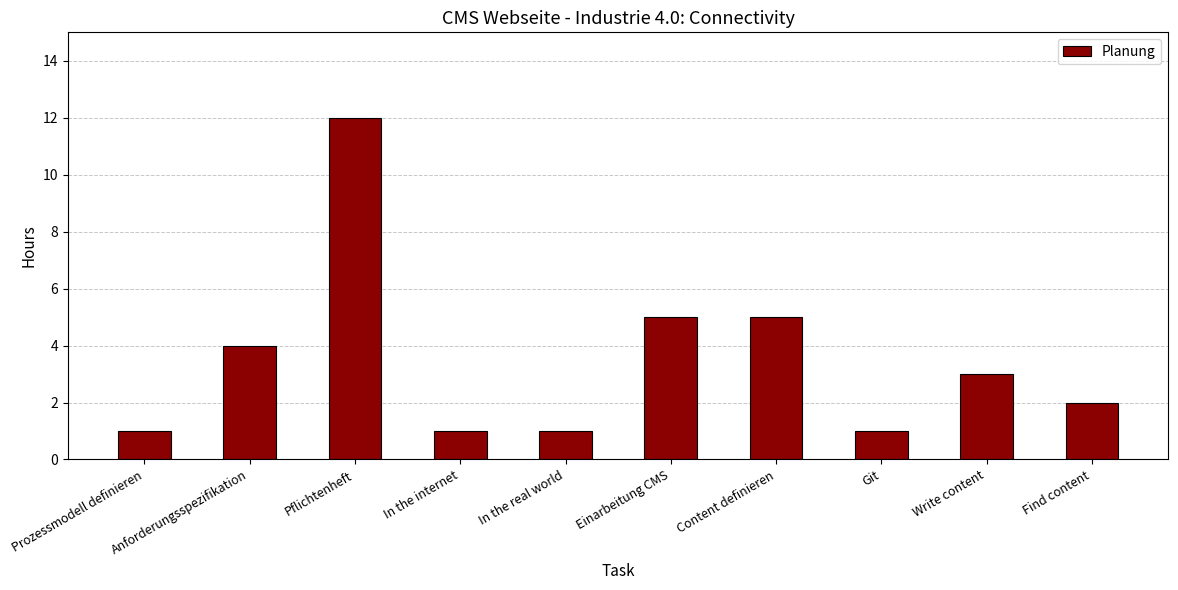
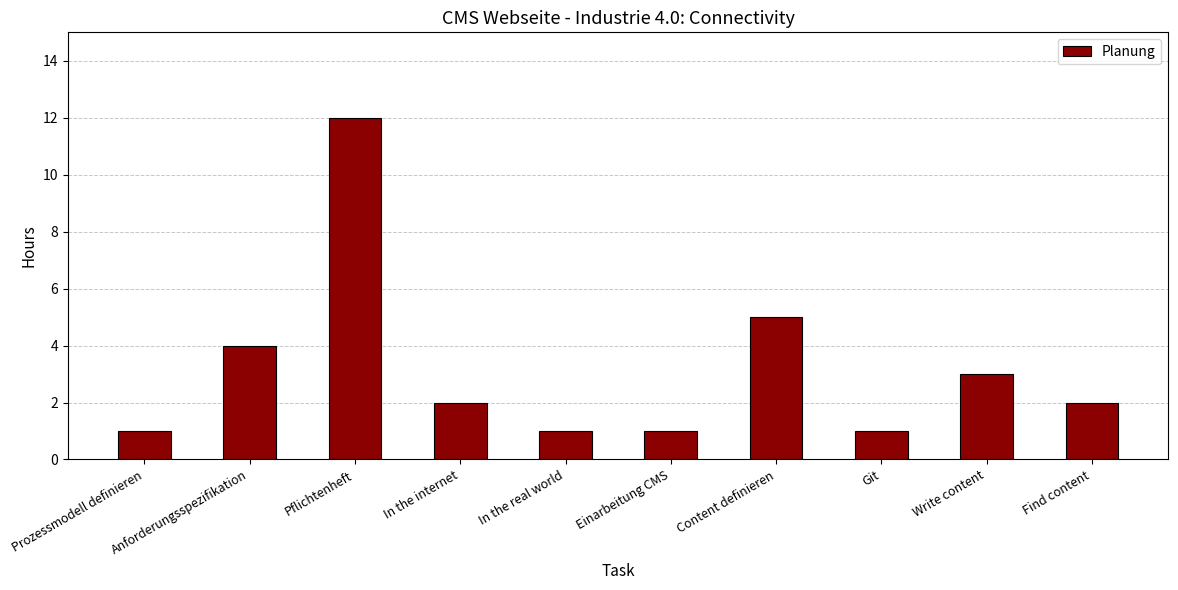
  {
    "Prozessmodell definieren": 1,
    "Anforderungsspezifikation": 4,
    "Pflichtenheft": 12,
-   "In the internet": 1,
+   "In the internet": 2,
    "In the real world": 1,
-   "Einarbeitung CMS": 5,
+   "Einarbeitung CMS": 1,
    "Content definieren": 5,
    "Git": 1,
    "Write content": 3,
    "Find content": 2
  }
